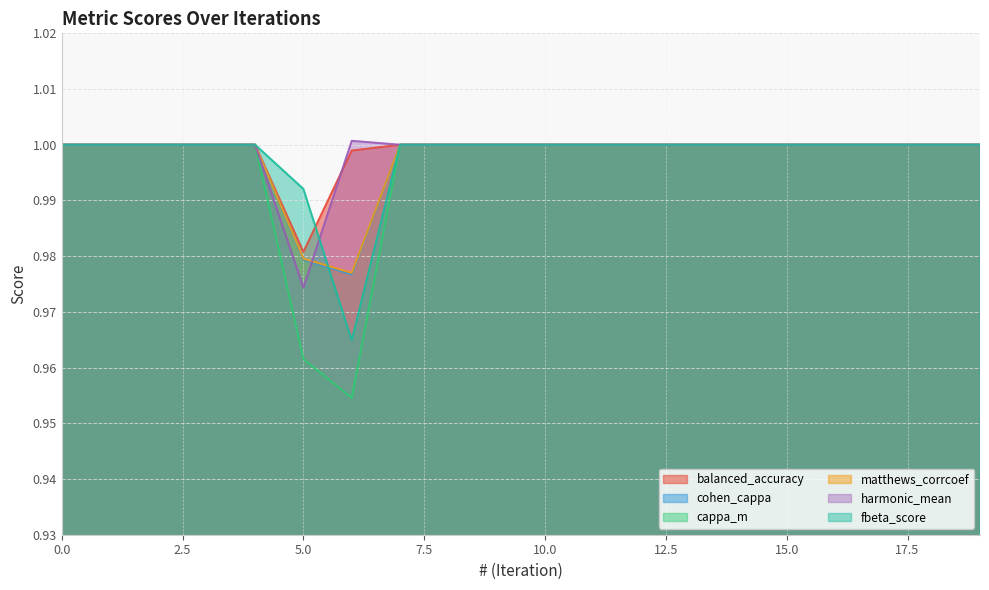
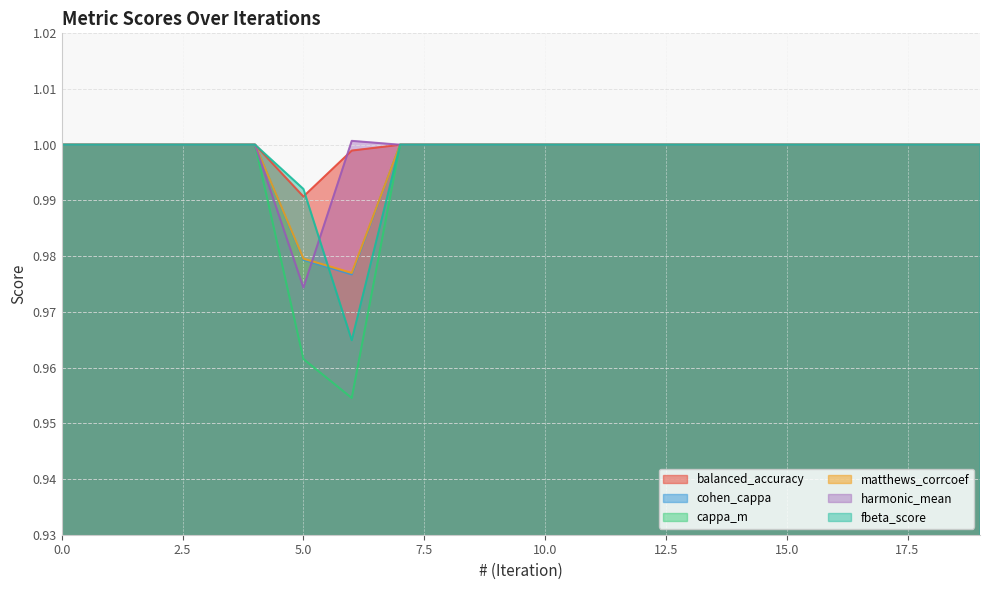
  {
    "balanced_accuracy": {
-     "5.0": 0.981
+     "5.0": 0.991
    },
    "harmonic_mean": {
      "5.0": 0.974
    }
  }
